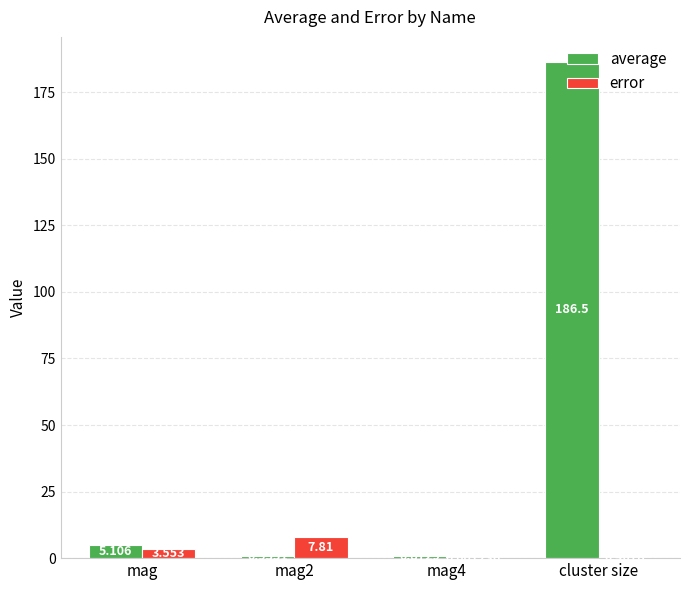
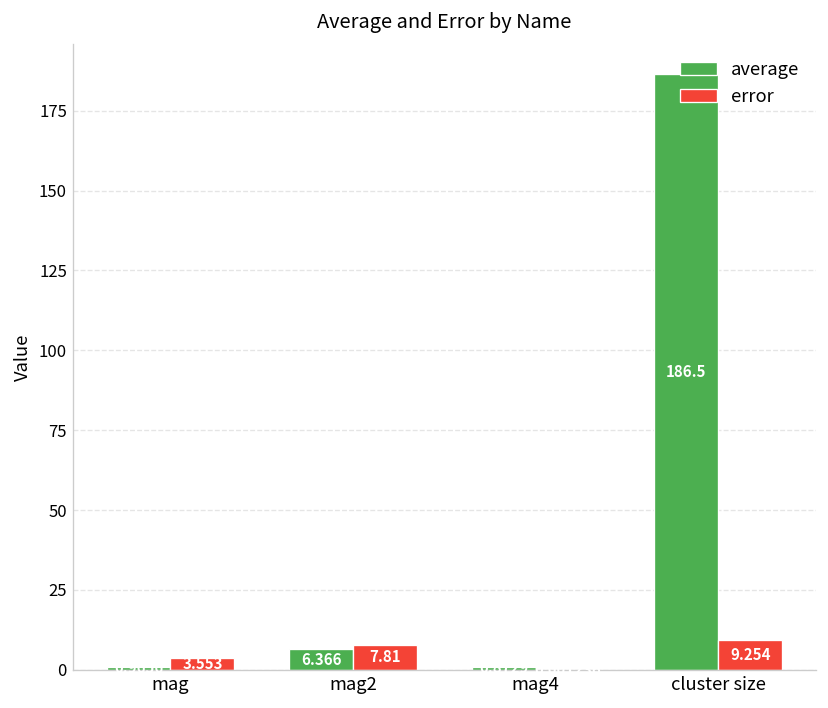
  {
    "average": {
-     "mag": 5,
-     "mag2": 1
+     "mag": 1,
+     "mag2": 6
    },
    "error": {
-     "cluster size": 0
+     "cluster size": 9
    }
  }
